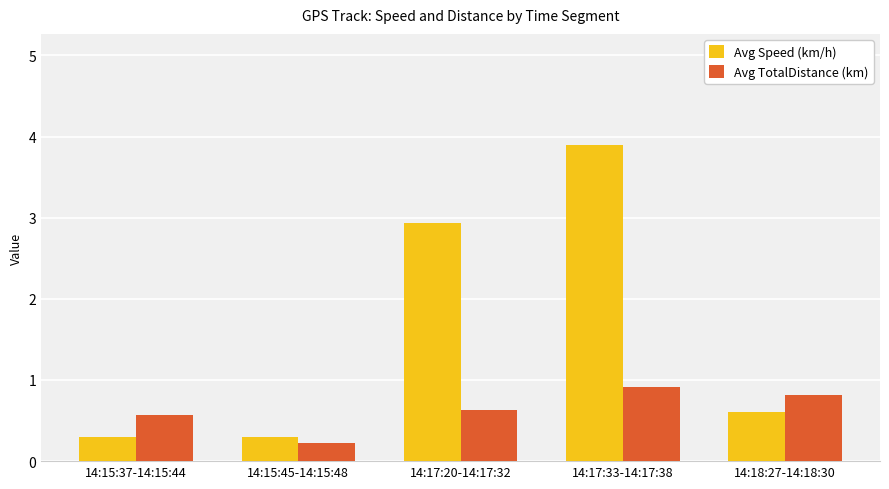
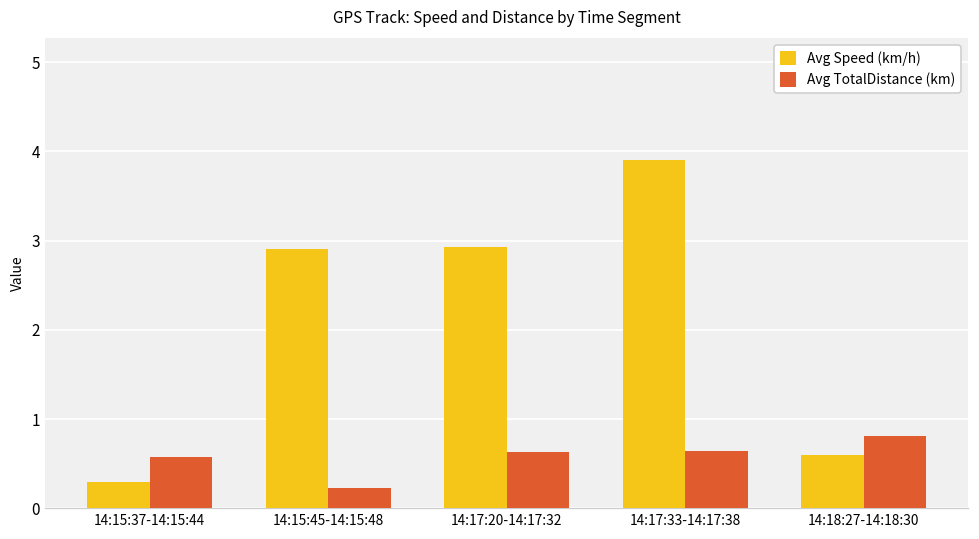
  {
    "Avg Speed (km/h)": {
      "14:15:37-14:15:44": 0.3,
-     "14:15:45-14:15:48": 0.3,
+     "14:15:45-14:15:48": 2.9,
      "14:17:20-14:17:32": 2.9,
      "14:17:33-14:17:38": 3.9,
      "14:18:27-14:18:30": 0.6
    },
    "Avg TotalDistance (km)": {
      "14:15:37-14:15:44": 0.6,
      "14:15:45-14:15:48": 0.2,
      "14:17:20-14:17:32": 0.6,
-     "14:17:33-14:17:38": 0.9,
+     "14:17:33-14:17:38": 0.6,
      "14:18:27-14:18:30": 0.8
    }
  }
